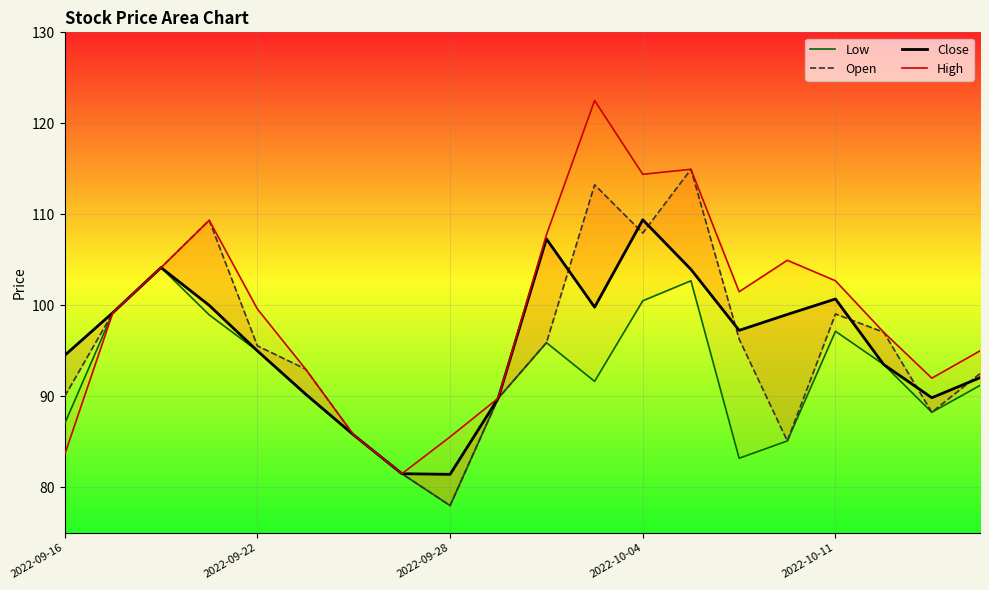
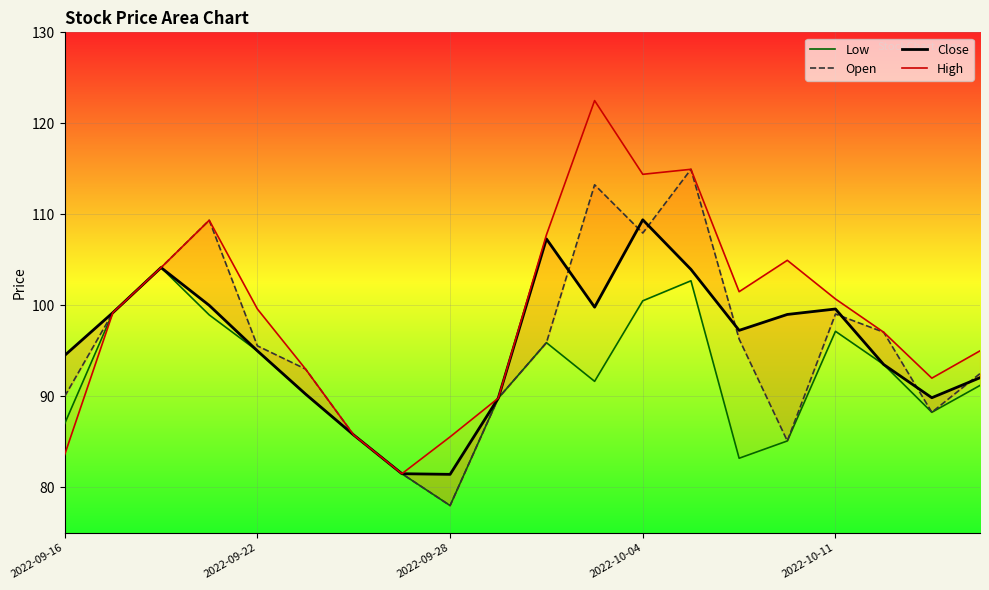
  {
    "Low": {
      "2022-10-04": 101,
      "2022-10-11": 97
    },
    "Open": {
      "2022-09-16": 90,
      "2022-10-04": 108,
      "2022-10-11": 99
    },
    "Close": {
-     "2022-10-11": 101
+     "2022-10-11": 100
    },
    "High": {
      "2022-09-16": 84,
-     "2022-10-11": 103
+     "2022-10-11": 101
    }
  }
